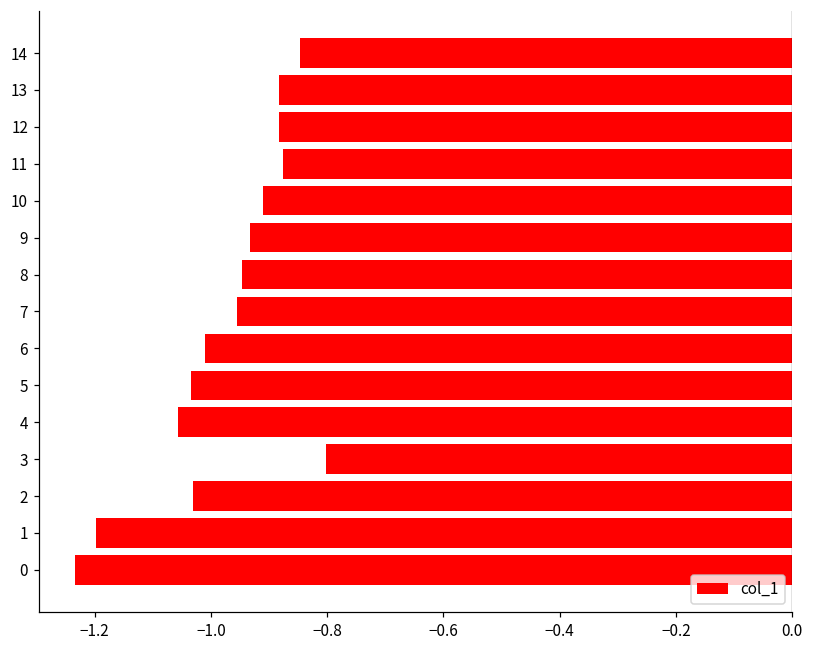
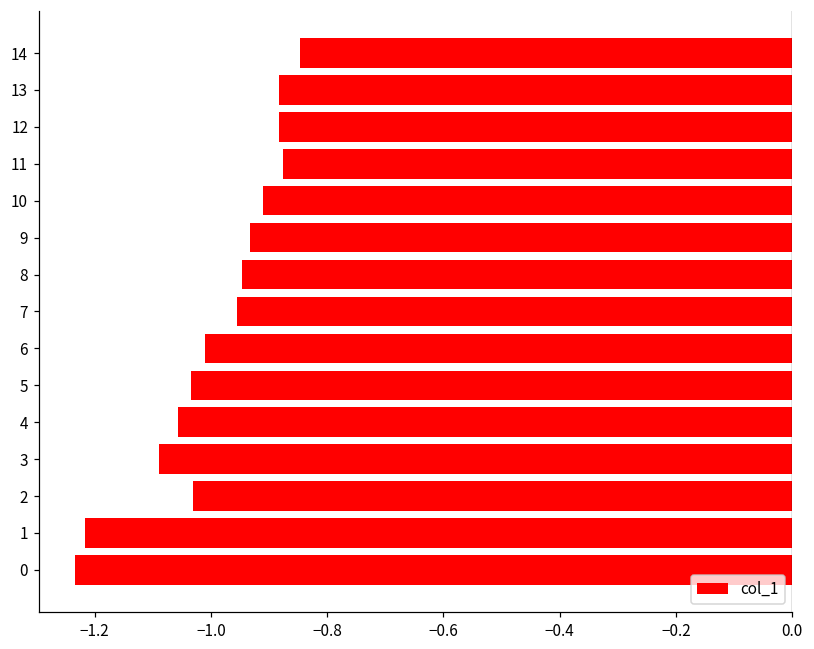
  {
    "14": -0.85,
    "13": -0.88,
    "12": -0.88,
    "11": -0.88,
    "10": -0.91,
    "9": -0.93,
    "8": -0.95,
    "7": -0.95,
    "6": -1.01,
    "5": -1.03,
    "4": -1.06,
-   "3": -0.80,
+   "3": -1.09,
    "2": -1.03,
-   "1": -1.20,
+   "1": -1.22,
    "0": -1.23
  }
